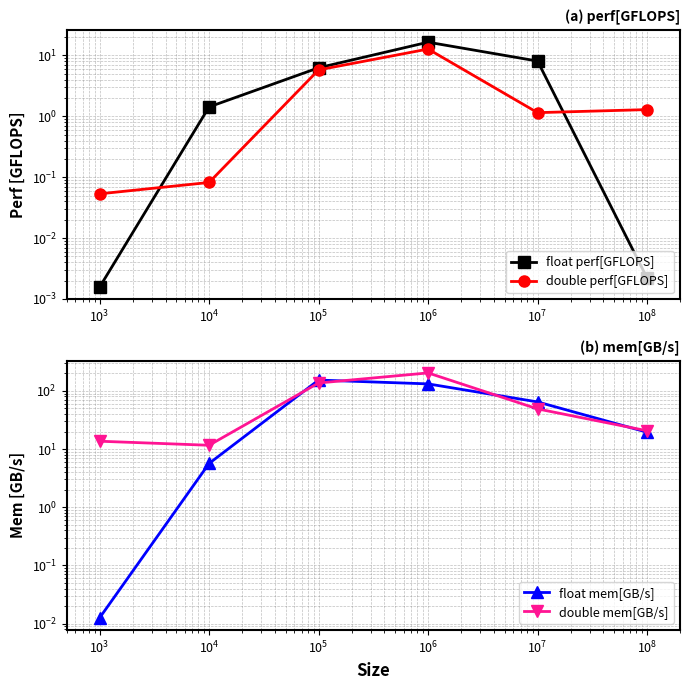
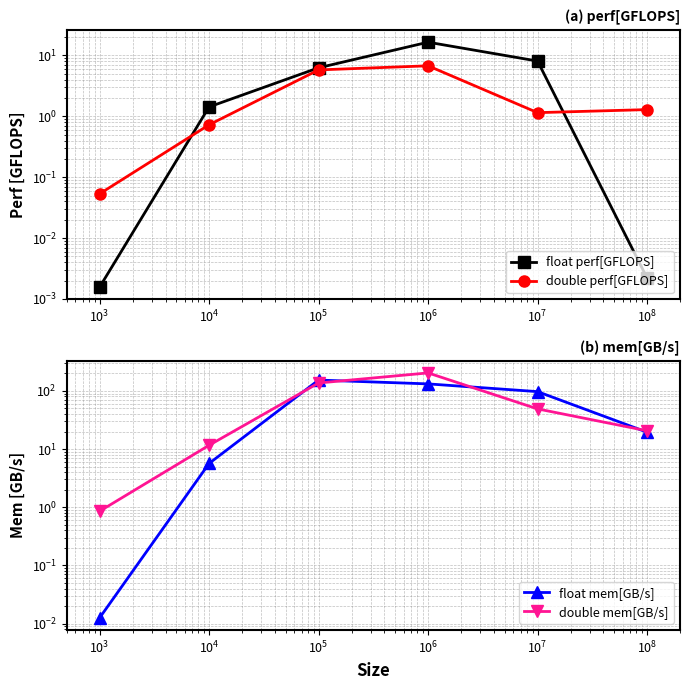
  {
    "(a) perf[GFLOPS]": {
      "float perf[GFLOPS]": {
        "10^3": 0.0016,
        "10^4": 1.4,
        "10^6": 16,
        "10^7": 8
      },
      "double perf[GFLOPS]": {
        "10^3": 0.05,
-       "10^4": 0.08,
-       "10^6": 13,
+       "10^4": 0.7,
+       "10^6": 7,
        "10^7": 1.1,
        "10^8": 1.3
      }
    },
    "(b) mem[GB/s]": {
      "float mem[GB/s]": {
        "10^3": 0.013,
        "10^4": 6,
        "10^5": 150,
        "10^6": 130,
-       "10^7": 60
+       "10^7": 100
      },
      "double mem[GB/s]": {
-       "10^3": 14,
+       "10^3": 0.9,
        "10^4": 12,
        "10^5": 140,
        "10^6": 200,
        "10^7": 50
      }
    }
  }
